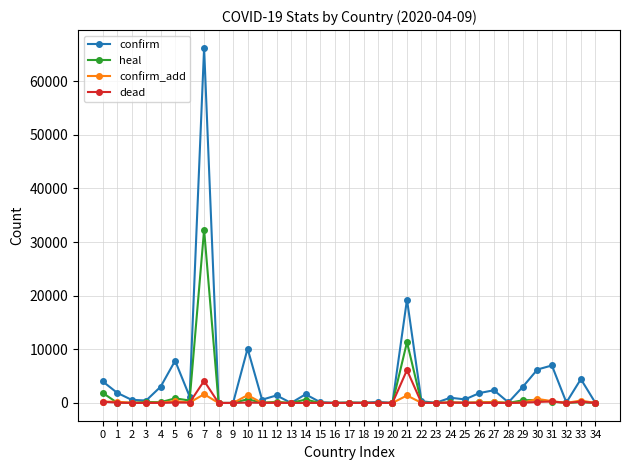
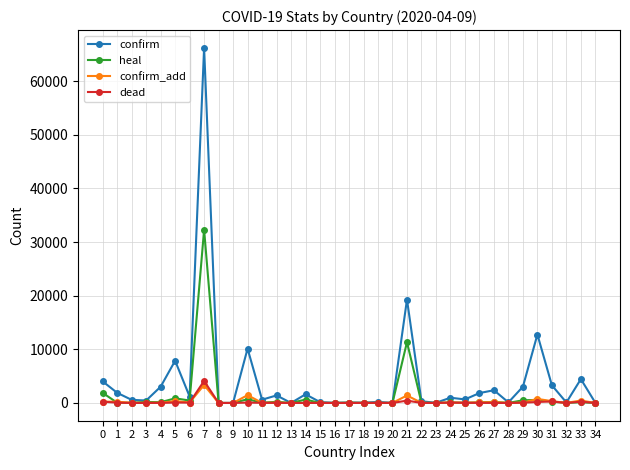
  {
    "confirm": {
      "0": 4000,
      "1": 2000,
      "2": 1000,
      "4": 3000,
      "5": 8000,
      "6": 1000,
      "7": 66000,
      "10": 10000,
      "11": 1000,
      "12": 1000,
      "14": 2000,
      "21": 19000,
      "24": 1000,
      "25": 1000,
      "26": 2000,
      "27": 2000,
      "29": 3000,
-     "30": 6000,
-     "31": 7000,
+     "30": 13000,
+     "31": 3000,
      "33": 4000
    },
    "heal": {
      "0": 2000,
      "5": 1000,
      "7": 32000,
      "10": 1000,
      "14": 1000,
      "21": 11000
    },
    "confirm_add": {
-     "7": 2000,
+     "7": 3000,
      "10": 1000,
      "21": 1000
    },
    "dead": {
      "7": 4000,
      "10": 0,
-     "21": 6000
+     "21": 0
    }
  }
